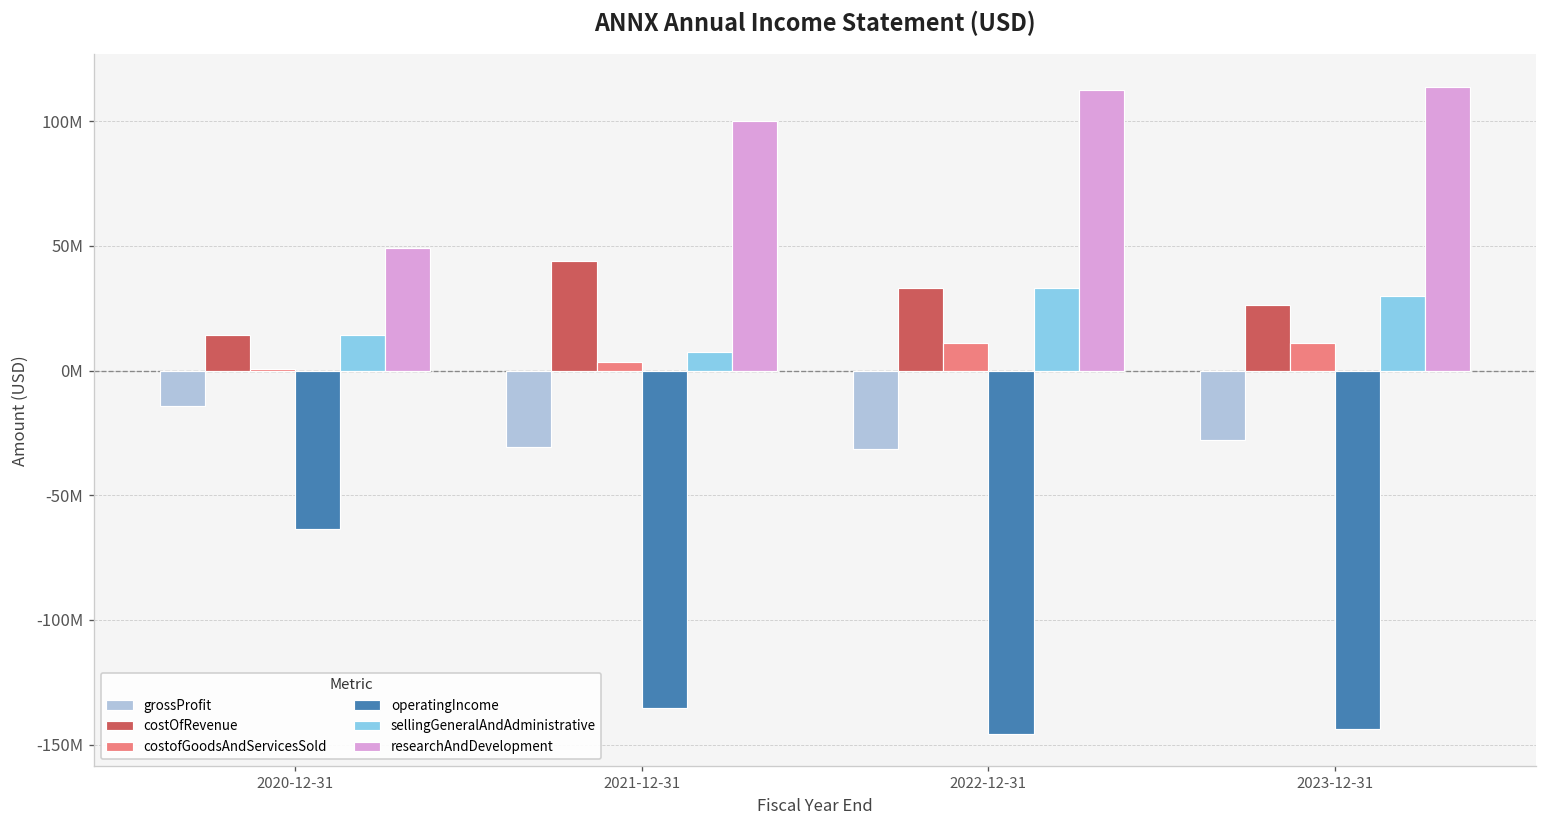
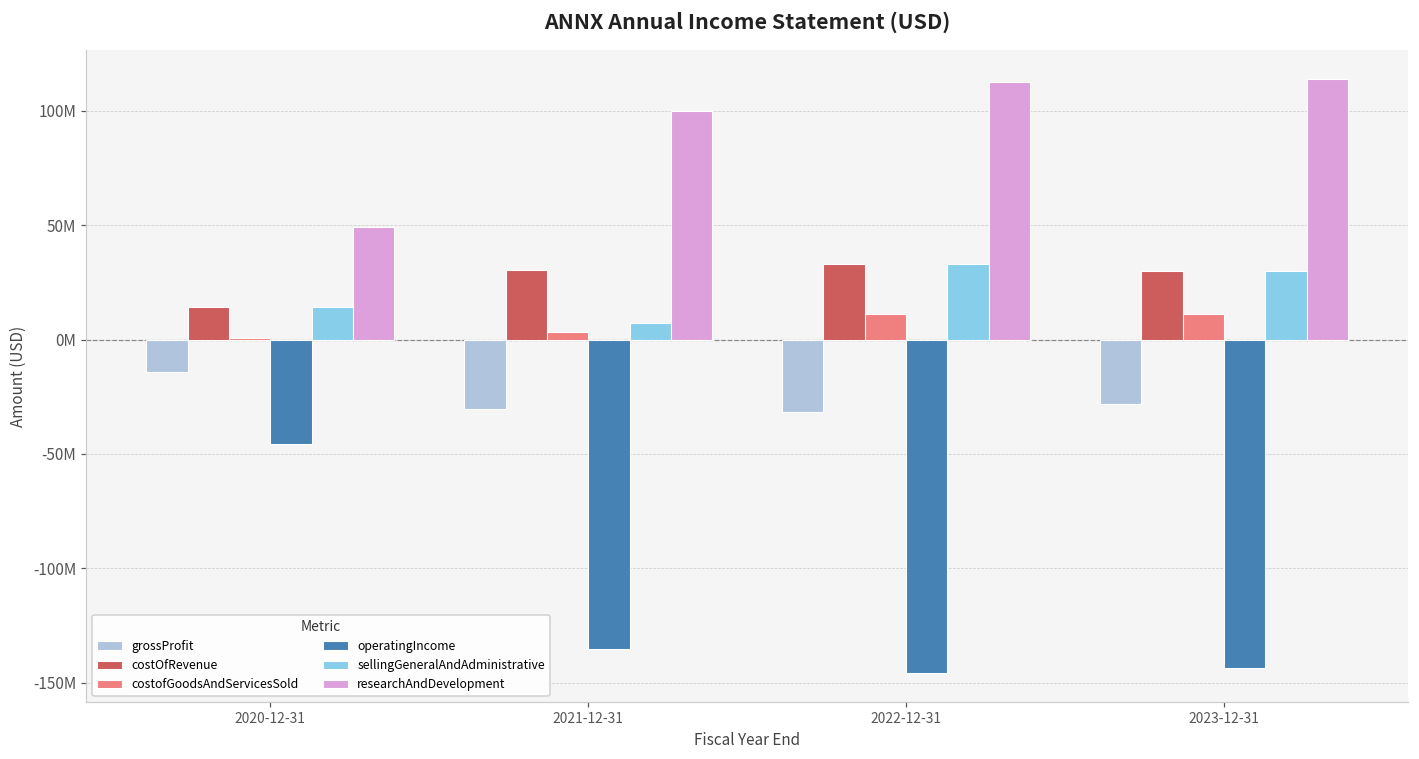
  {
    "costOfRevenue": {
      "2020-12-31": 14000000,
-     "2021-12-31": 44000000,
+     "2021-12-31": 31000000,
      "2022-12-31": 33000000,
-     "2023-12-31": 26000000
+     "2023-12-31": 30000000
    },
    "costofGoodsAndServicesSold": {
      "2021-12-31": 3000000,
      "2022-12-31": 11000000,
      "2023-12-31": 11000000
    },
    "operatingIncome": {
-     "2020-12-31": -63000000,
+     "2020-12-31": -46000000,
      "2021-12-31": -135000000,
      "2022-12-31": -146000000,
      "2023-12-31": -144000000
    }
  }
